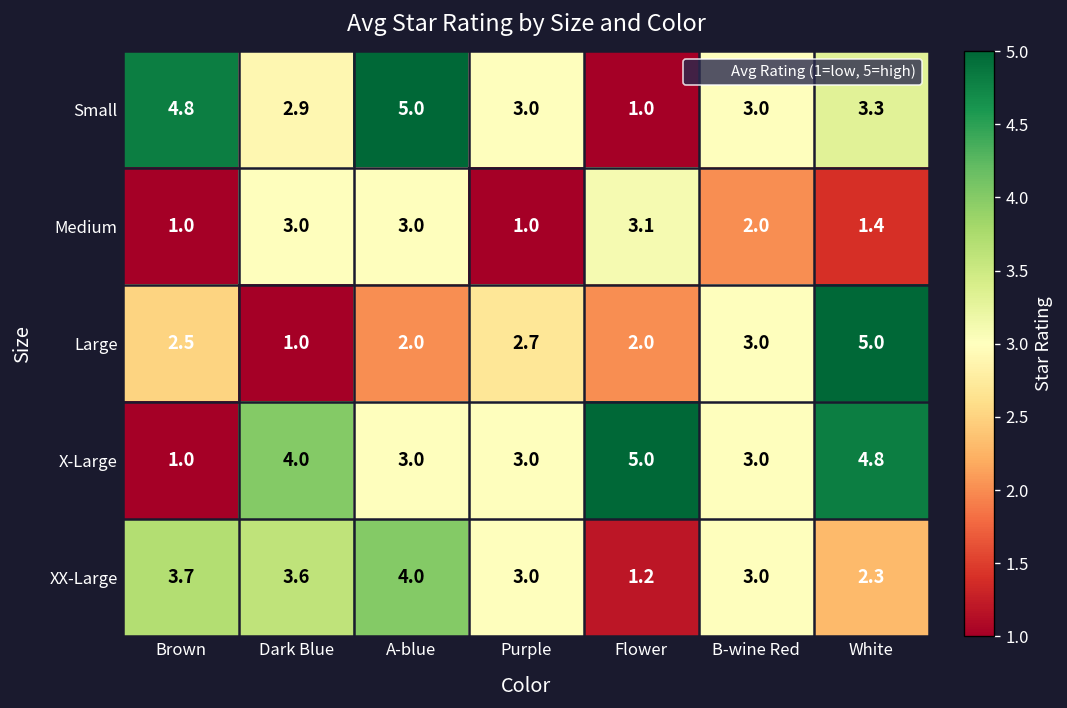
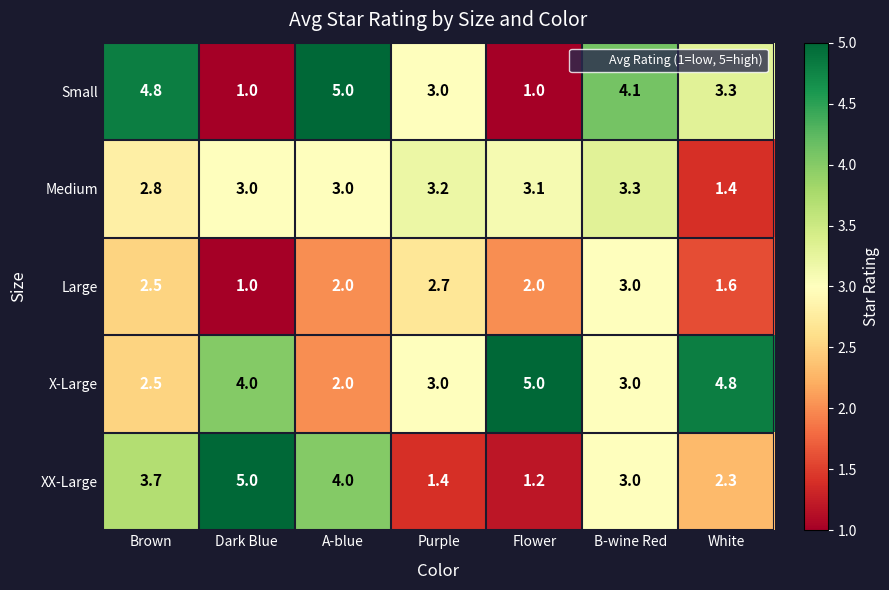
  {
    "Small": {
      "Brown": 4.8,
-     "Dark Blue": 2.9,
+     "Dark Blue": 1.0,
      "A-blue": 5.0,
      "Purple": 3.0,
      "Flower": 1.0,
-     "B-wine Red": 3.0,
+     "B-wine Red": 4.1,
      "White": 3.3
    },
    "Medium": {
-     "Brown": 1.0,
+     "Brown": 2.8,
      "Dark Blue": 3.0,
      "A-blue": 3.0,
-     "Purple": 1.0,
+     "Purple": 3.2,
      "Flower": 3.1,
-     "B-wine Red": 2.0,
+     "B-wine Red": 3.3,
      "White": 1.4
    },
    "Large": {
      "Brown": 2.5,
      "Dark Blue": 1.0,
      "A-blue": 2.0,
      "Purple": 2.7,
      "Flower": 2.0,
      "B-wine Red": 3.0,
-     "White": 5.0
+     "White": 1.6
    },
    "X-Large": {
-     "Brown": 1.0,
+     "Brown": 2.5,
      "Dark Blue": 4.0,
-     "A-blue": 3.0,
+     "A-blue": 2.0,
      "Purple": 3.0,
      "Flower": 5.0,
      "B-wine Red": 3.0,
      "White": 4.8
    },
    "XX-Large": {
      "Brown": 3.7,
-     "Dark Blue": 3.6,
+     "Dark Blue": 5.0,
      "A-blue": 4.0,
-     "Purple": 3.0,
+     "Purple": 1.4,
      "Flower": 1.2,
      "B-wine Red": 3.0,
      "White": 2.3
    }
  }
